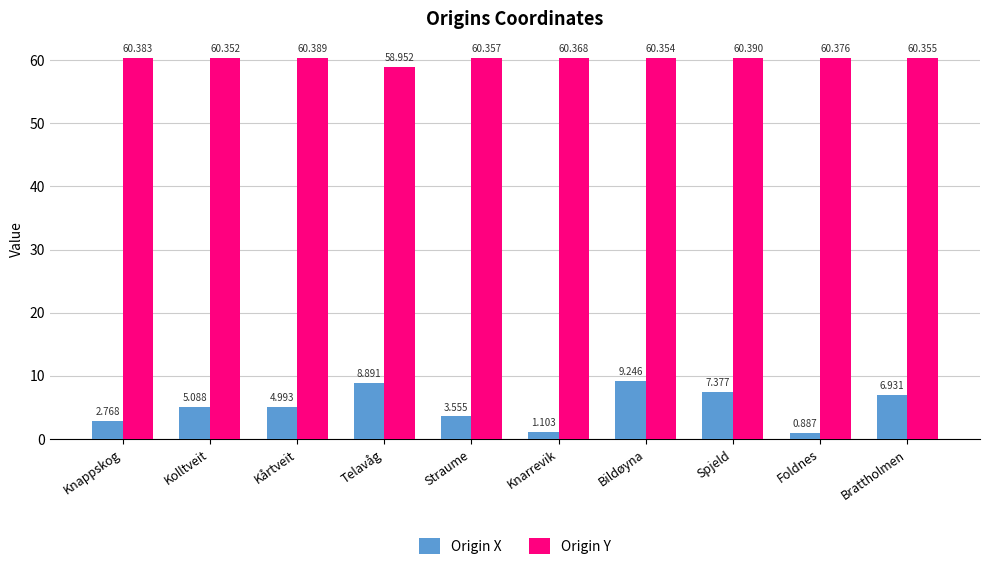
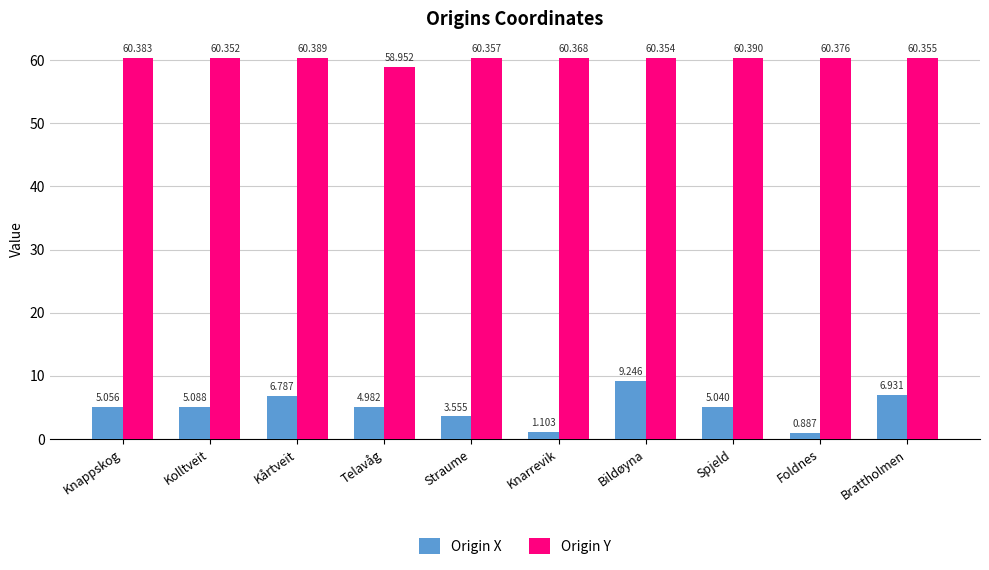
  {
    "Origin X": {
-     "Knappskog": 2.768,
+     "Knappskog": 5.056,
      "Kolltveit": 5.088,
-     "Kårtveit": 4.993,
-     "Telavåg": 8.891,
+     "Kårtveit": 6.787,
+     "Telavåg": 4.982,
      "Straume": 3.555,
      "Knarrevik": 1.103,
      "Bildøyna": 9.246,
-     "Spjeld": 7.377,
+     "Spjeld": 5.040,
      "Foldnes": 0.887,
      "Brattholmen": 6.931
    },
    "Origin Y": {
      "Knappskog": 60.383,
      "Kolltveit": 60.352,
      "Kårtveit": 60.389,
      "Telavåg": 58.952,
      "Straume": 60.357,
      "Knarrevik": 60.368,
      "Bildøyna": 60.354,
      "Spjeld": 60.390,
      "Foldnes": 60.376,
      "Brattholmen": 60.355
    }
  }
